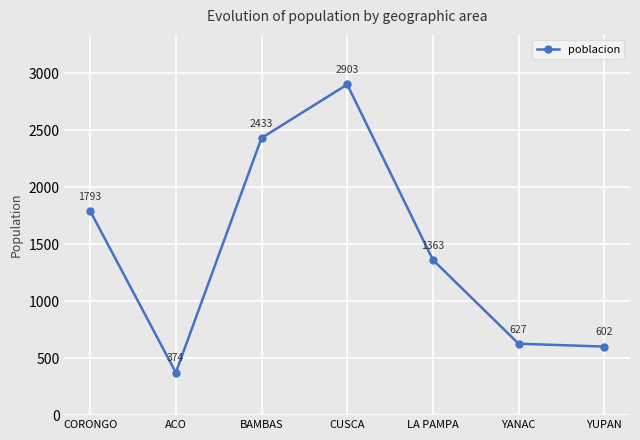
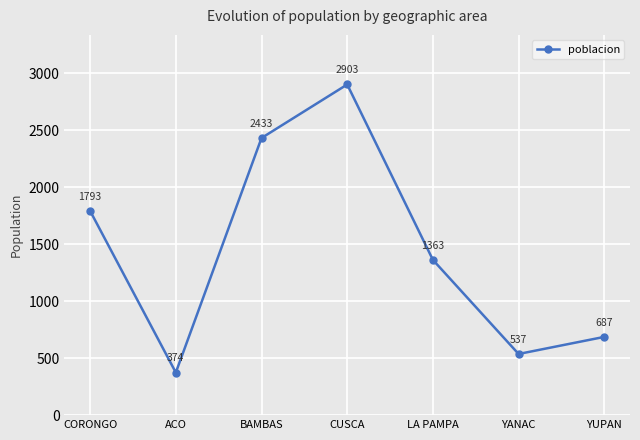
  {
    "CORONGO": 1793,
    "ACO": 374,
    "BAMBAS": 2433,
    "CUSCA": 2903,
    "LA PAMPA": 1363,
-   "YANAC": 627,
-   "YUPAN": 602
+   "YANAC": 537,
+   "YUPAN": 687
  }
